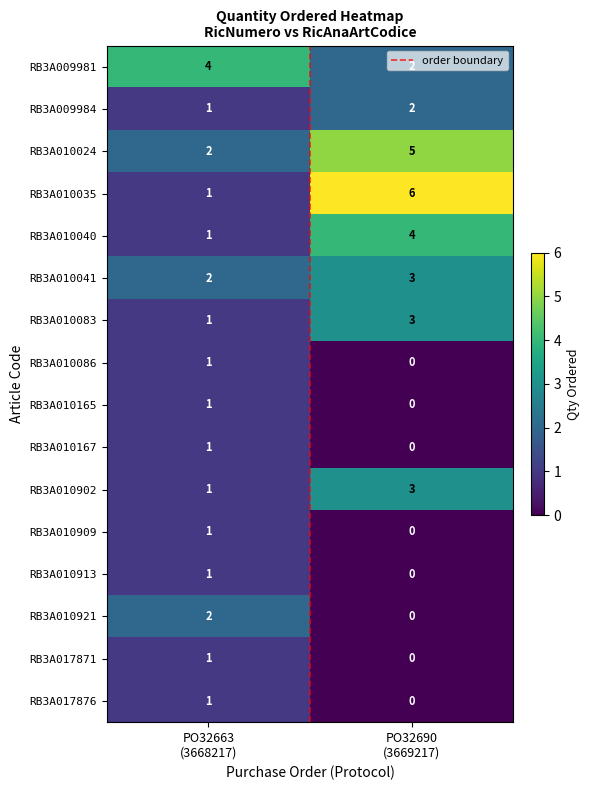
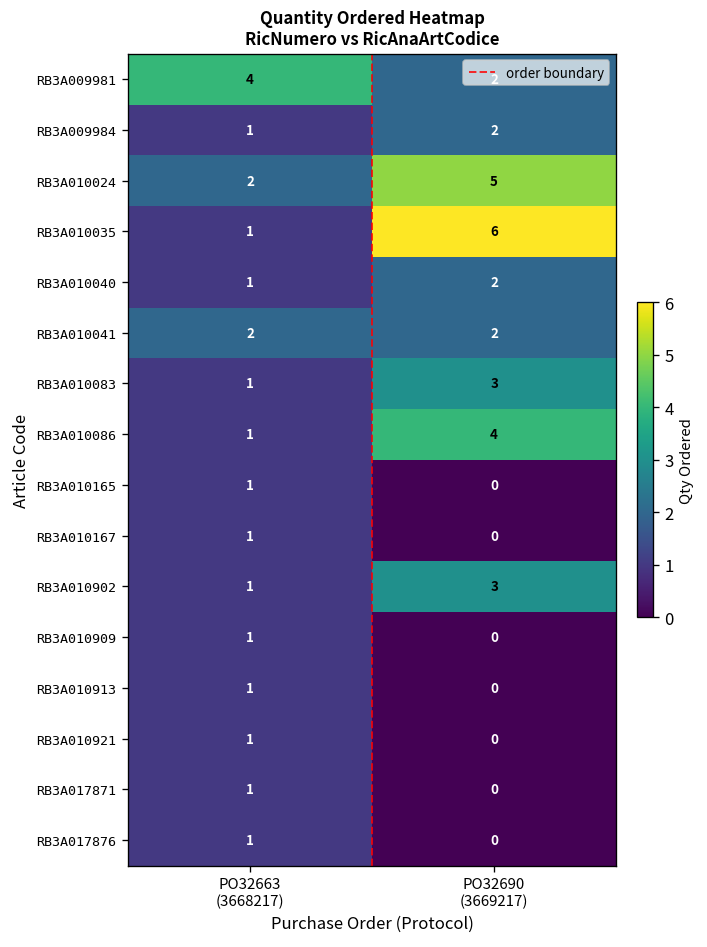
  {
    "RB3A009981": {
      "PO32663 (3668217)": 4
    },
    "RB3A009984": {
      "PO32663 (3668217)": 1,
      "PO32690 (3669217)": 2
    },
    "RB3A010024": {
      "PO32663 (3668217)": 2,
      "PO32690 (3669217)": 5
    },
    "RB3A010035": {
      "PO32663 (3668217)": 1,
      "PO32690 (3669217)": 6
    },
    "RB3A010040": {
      "PO32663 (3668217)": 1,
-     "PO32690 (3669217)": 4
+     "PO32690 (3669217)": 2
    },
    "RB3A010041": {
      "PO32663 (3668217)": 2,
-     "PO32690 (3669217)": 3
+     "PO32690 (3669217)": 2
    },
    "RB3A010083": {
      "PO32663 (3668217)": 1,
      "PO32690 (3669217)": 3
    },
    "RB3A010086": {
      "PO32663 (3668217)": 1,
-     "PO32690 (3669217)": 0
+     "PO32690 (3669217)": 4
    },
    "RB3A010165": {
      "PO32663 (3668217)": 1,
      "PO32690 (3669217)": 0
    },
    "RB3A010167": {
      "PO32663 (3668217)": 1,
      "PO32690 (3669217)": 0
    },
    "RB3A010902": {
      "PO32663 (3668217)": 1,
      "PO32690 (3669217)": 3
    },
    "RB3A010909": {
      "PO32663 (3668217)": 1,
      "PO32690 (3669217)": 0
    },
    "RB3A010913": {
      "PO32663 (3668217)": 1,
      "PO32690 (3669217)": 0
    },
    "RB3A010921": {
-     "PO32663 (3668217)": 2,
+     "PO32663 (3668217)": 1,
      "PO32690 (3669217)": 0
    },
    "RB3A017871": {
      "PO32663 (3668217)": 1,
      "PO32690 (3669217)": 0
    },
    "RB3A017876": {
      "PO32663 (3668217)": 1,
      "PO32690 (3669217)": 0
    }
  }
